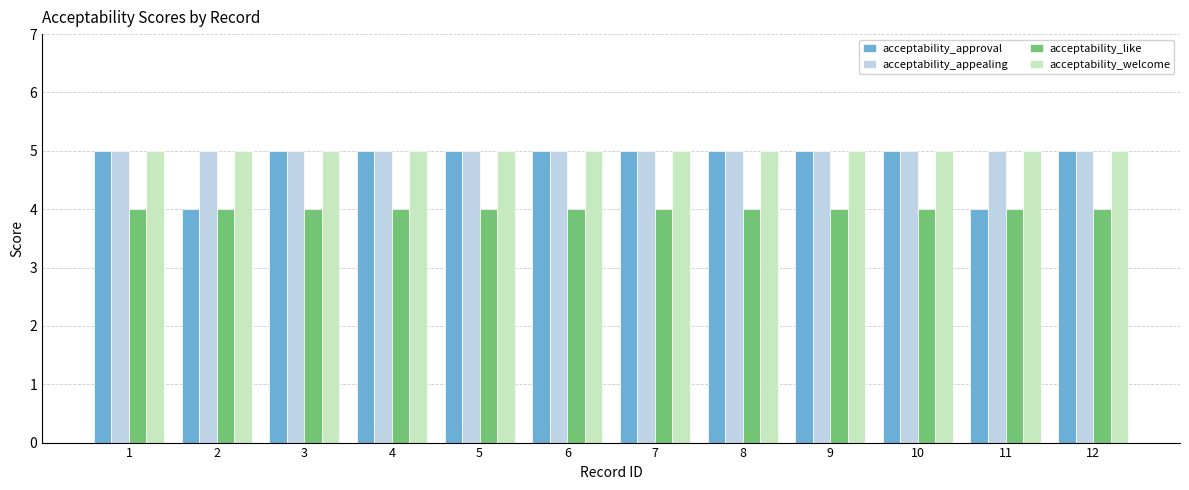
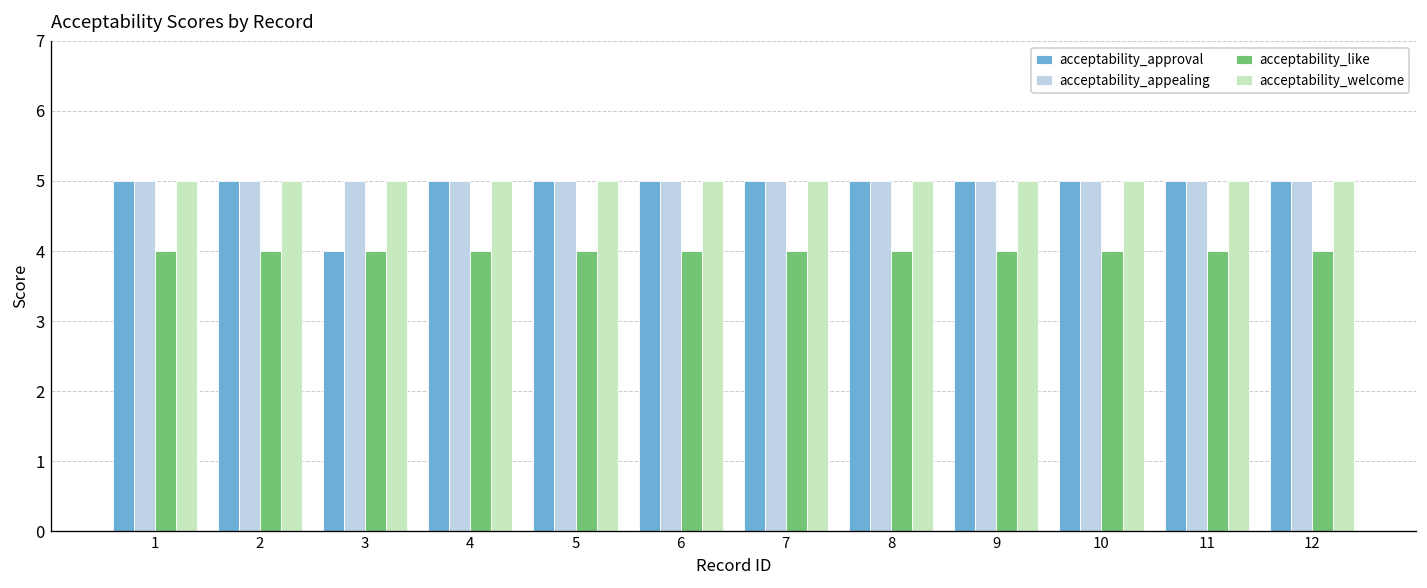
  {
    "acceptability_approval": {
      "1": 5,
-     "2": 4,
-     "3": 5,
+     "2": 5,
+     "3": 4,
      "4": 5,
      "5": 5,
      "6": 5,
      "7": 5,
      "8": 5,
      "9": 5,
      "10": 5,
-     "11": 4,
+     "11": 5,
      "12": 5
    },
    "acceptability_like": {
      "1": 4,
      "2": 4,
      "3": 4,
      "4": 4,
      "5": 4,
      "6": 4,
      "7": 4,
      "8": 4,
      "9": 4,
      "10": 4,
      "11": 4,
      "12": 4
    }
  }
